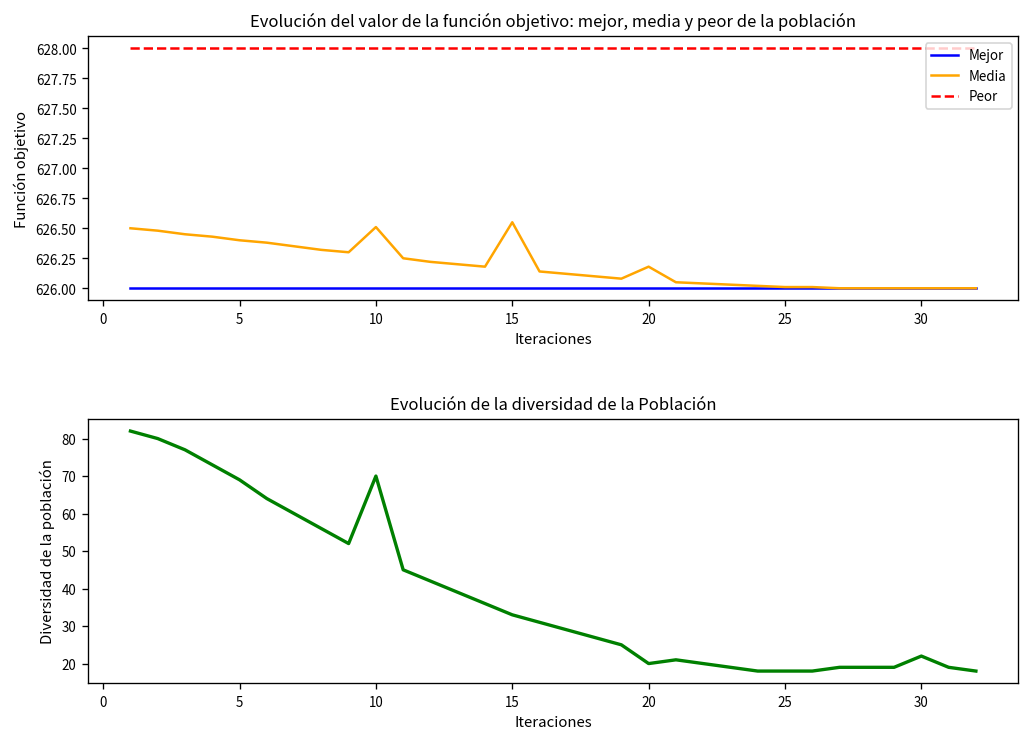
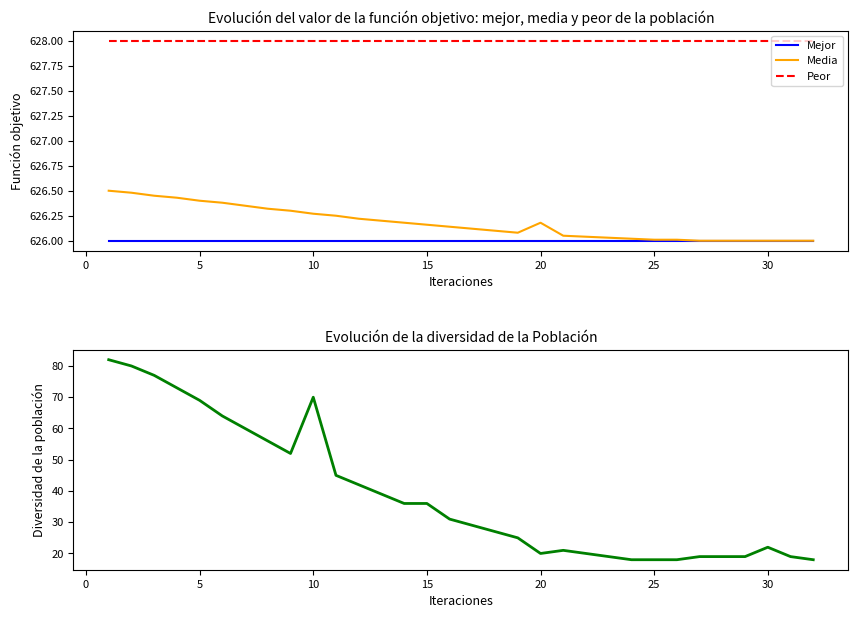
  {
    "Evolución del valor de la función objetivo: mejor, media y peor de la población": {
      "Mejor": {
        "5": 626.0,
        "10": 626.0,
        "15": 626.0,
        "20": 626.0
      },
      "Media": {
        "5": 626.4,
-       "10": 626.5,
-       "15": 626.6,
+       "10": 626.3,
+       "15": 626.2,
        "20": 626.2
      },
      "Peor": {
        "5": 628.0,
        "10": 628.0,
        "15": 628.0,
        "20": 628.0,
        "25": 628.0,
        "30": 628.0
      }
    },
    "Evolución de la diversidad de la Población": {
      "5": 69,
      "10": 70,
-     "15": 33,
+     "15": 36,
      "20": 20,
      "25": 18,
      "30": 22
    }
  }
